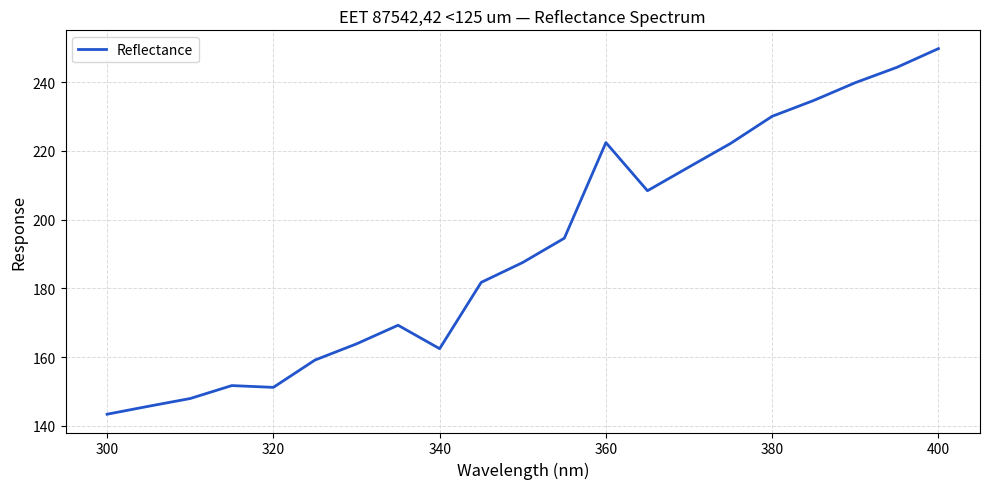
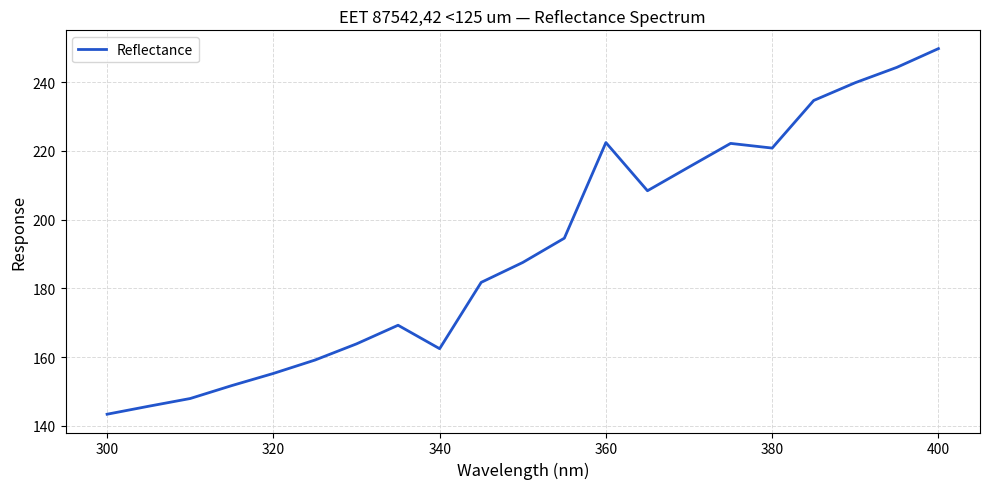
  {
    "300": 143,
-   "320": 151,
+   "320": 155,
    "340": 162,
    "360": 222,
-   "380": 230,
+   "380": 221,
    "400": 250
  }
